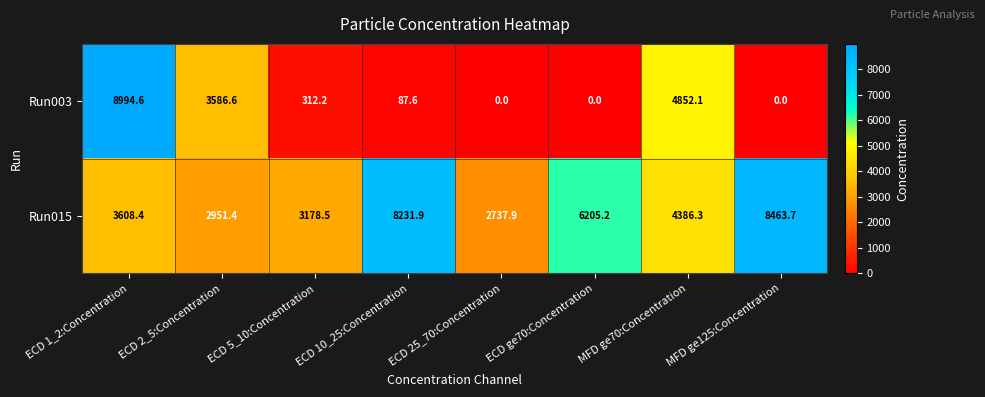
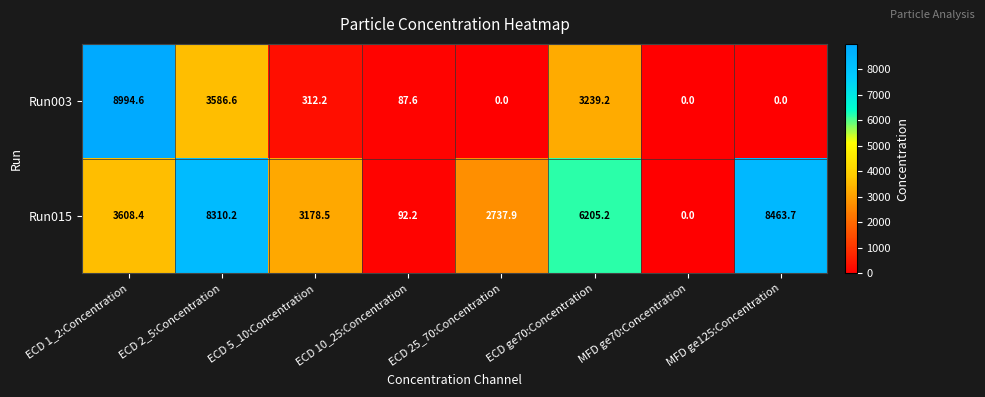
  {
    "Run003": {
      "ECD 1_2:Concentration": 8994.6,
      "ECD 2_5:Concentration": 3586.6,
      "ECD 5_10:Concentration": 312.2,
      "ECD 10_25:Concentration": 87.6,
      "ECD 25_70:Concentration": 0.0,
-     "ECD ge70:Concentration": 0.0,
-     "MFD ge70:Concentration": 4852.1,
+     "ECD ge70:Concentration": 3239.2,
+     "MFD ge70:Concentration": 0.0,
      "MFD ge125:Concentration": 0.0
    },
    "Run015": {
      "ECD 1_2:Concentration": 3608.4,
-     "ECD 2_5:Concentration": 2951.4,
+     "ECD 2_5:Concentration": 8310.2,
      "ECD 5_10:Concentration": 3178.5,
-     "ECD 10_25:Concentration": 8231.9,
+     "ECD 10_25:Concentration": 92.2,
      "ECD 25_70:Concentration": 2737.9,
      "ECD ge70:Concentration": 6205.2,
-     "MFD ge70:Concentration": 4386.3,
+     "MFD ge70:Concentration": 0.0,
      "MFD ge125:Concentration": 8463.7
    }
  }
